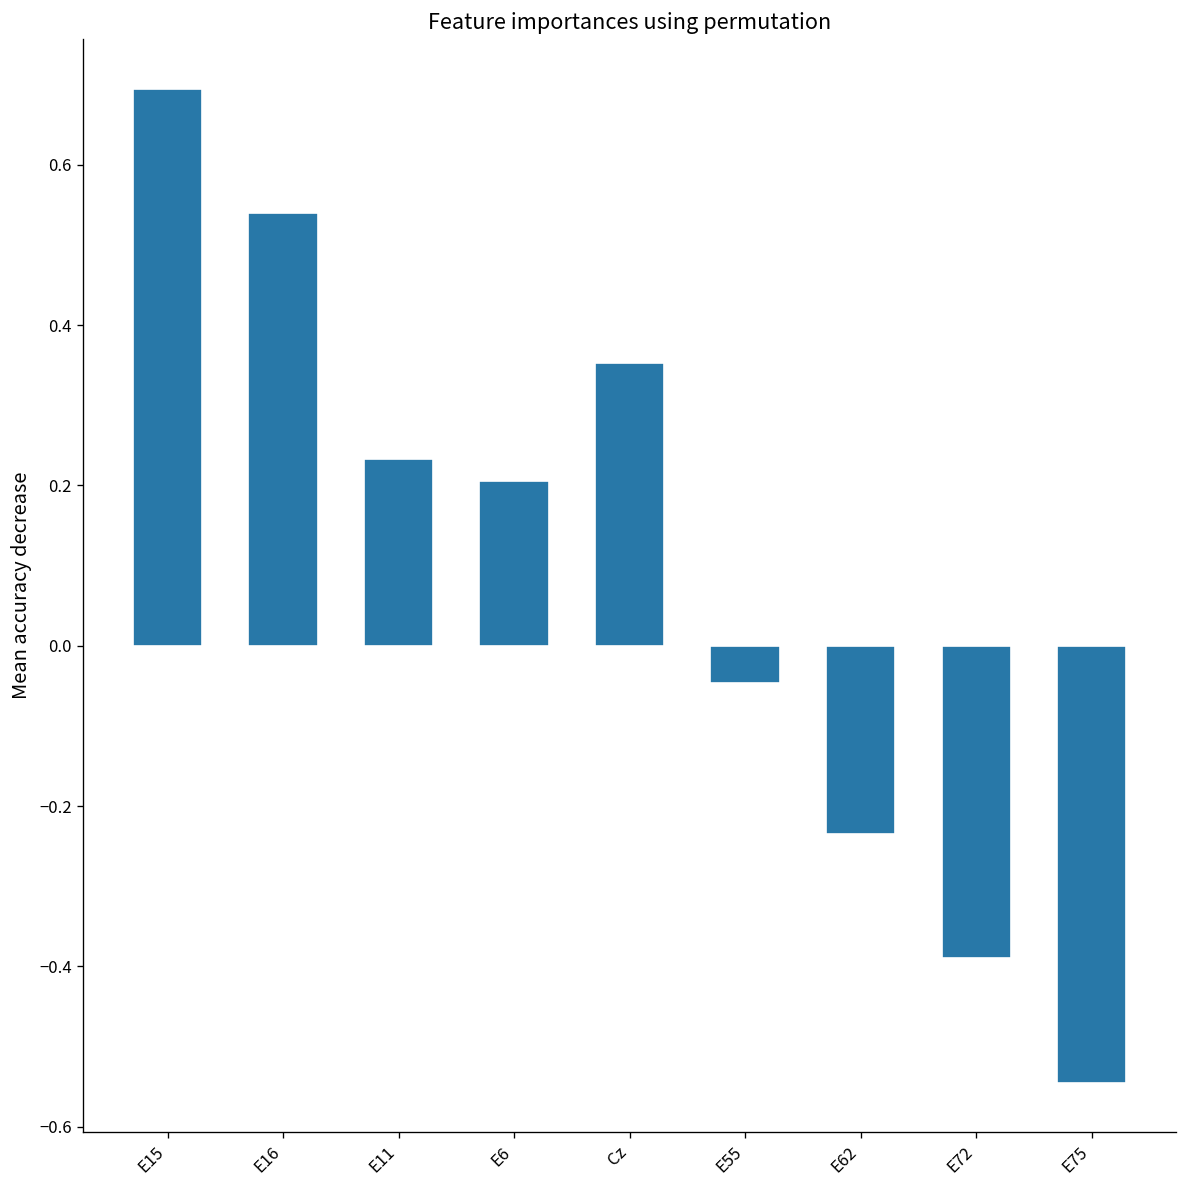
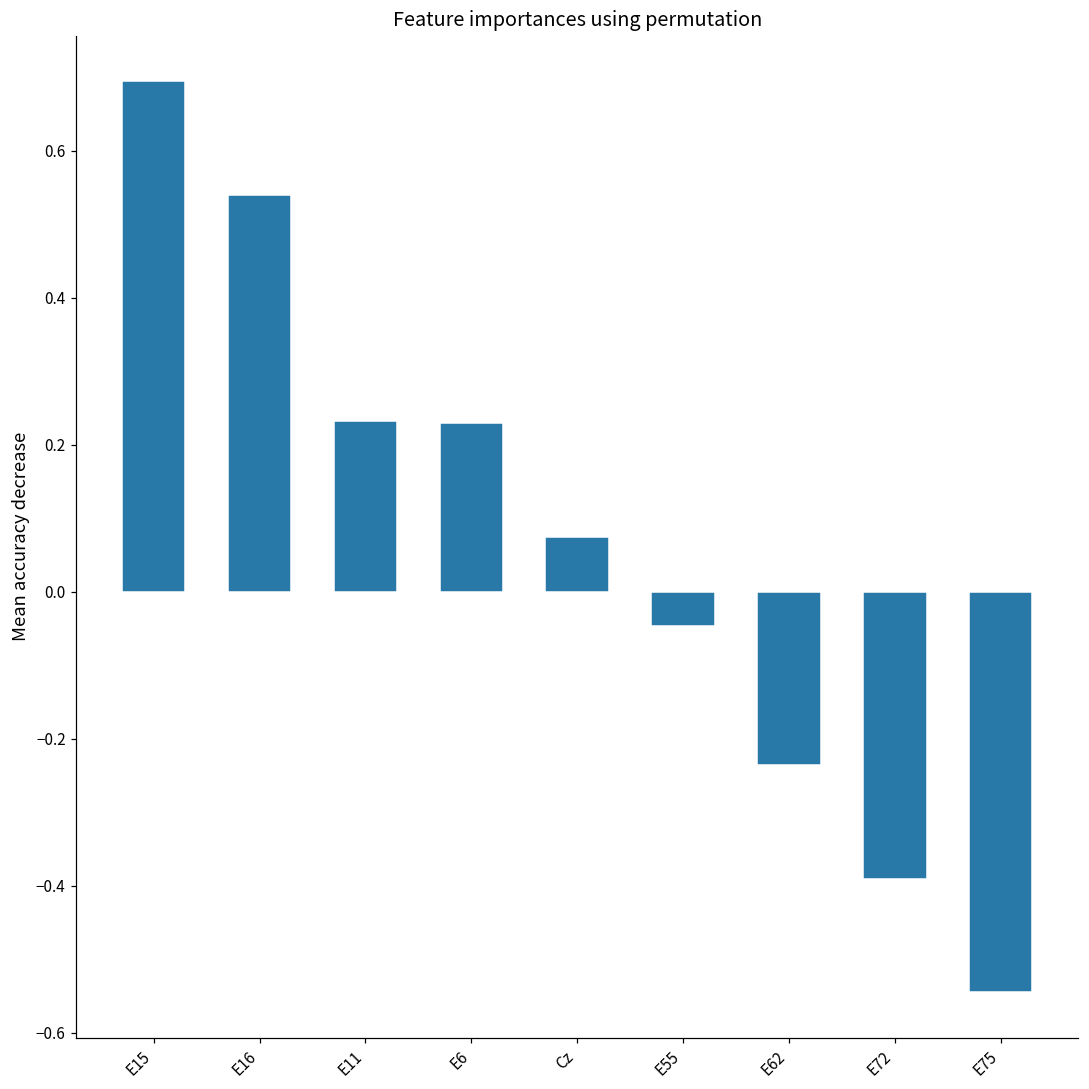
  {
    "E15": 0.70,
    "E16": 0.54,
    "E11": 0.23,
-   "E6": 0.21,
-   "Cz": 0.35,
+   "E6": 0.23,
+   "Cz": 0.08,
    "E55": -0.05,
    "E62": -0.24,
    "E72": -0.39,
    "E75": -0.54
  }
